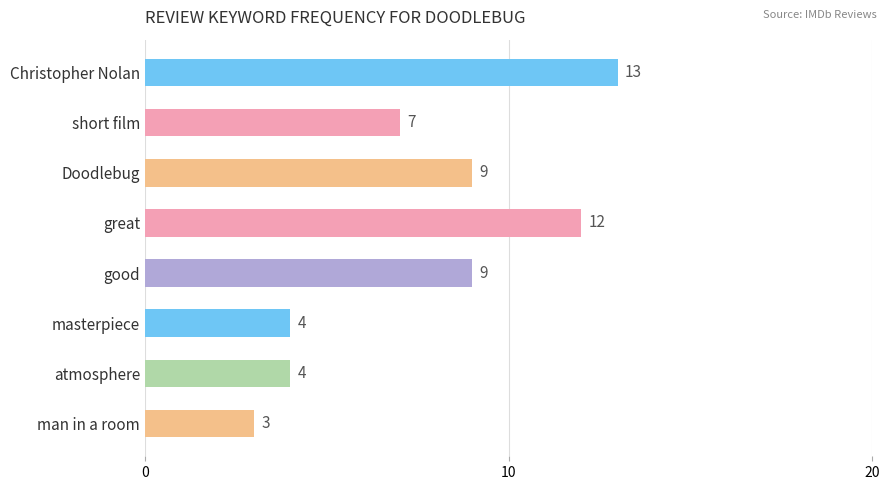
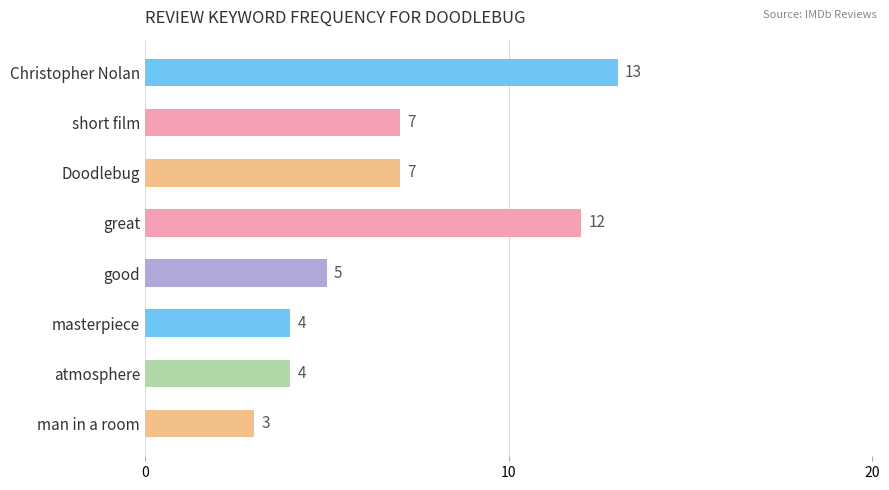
  {
    "Christopher Nolan": 13,
    "short film": 7,
-   "Doodlebug": 9,
+   "Doodlebug": 7,
    "great": 12,
-   "good": 9,
+   "good": 5,
    "masterpiece": 4,
    "atmosphere": 4,
    "man in a room": 3
  }
